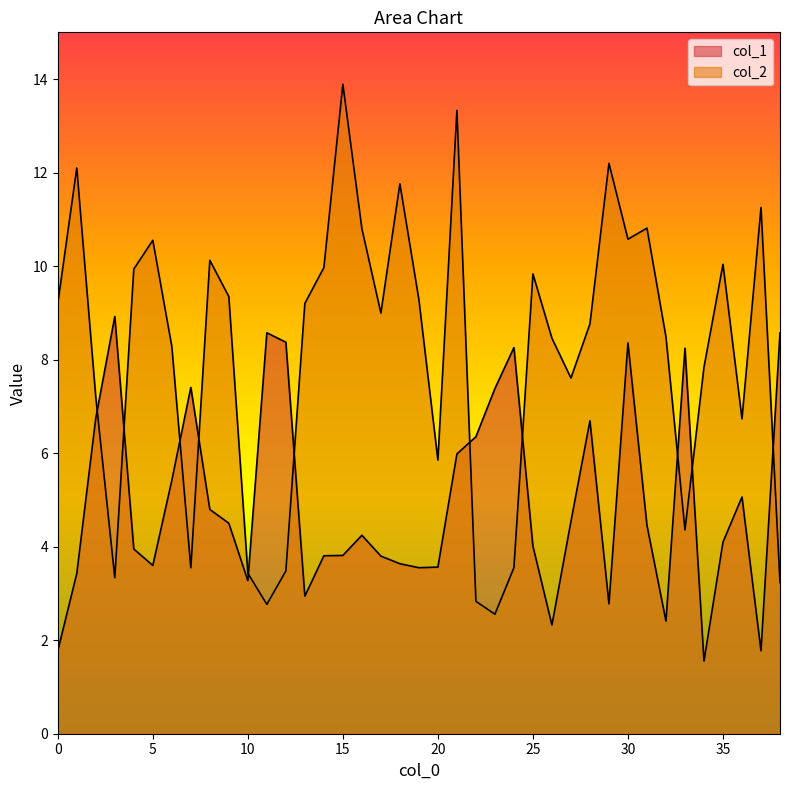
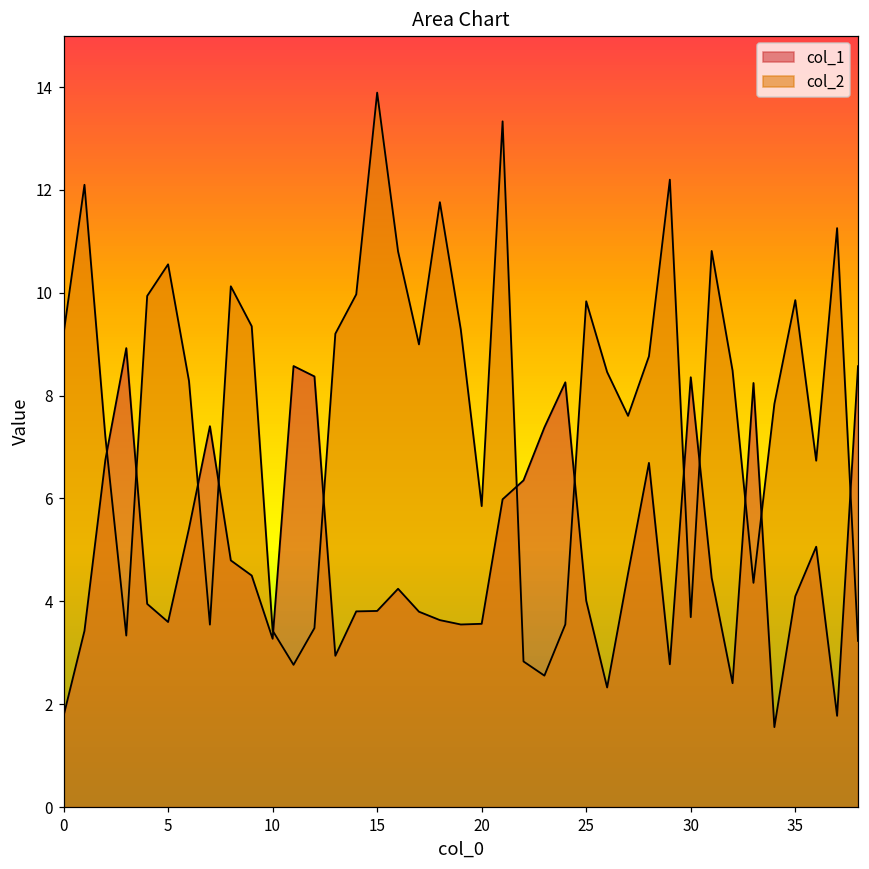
  {
    "col_1": {
      "0": 1.8,
      "5": 3.6,
      "10": 3.3,
      "15": 3.8,
      "20": 3.6,
      "25": 4.0,
      "30": 8.4,
      "35": 4.1
    },
    "col_2": {
      "0": 9.2,
      "5": 10.6,
      "10": 3.4,
      "15": 13.9,
      "20": 5.9,
      "25": 9.8,
-     "30": 10.6,
-     "35": 10.0
+     "30": 3.7,
+     "35": 9.9
    }
  }
